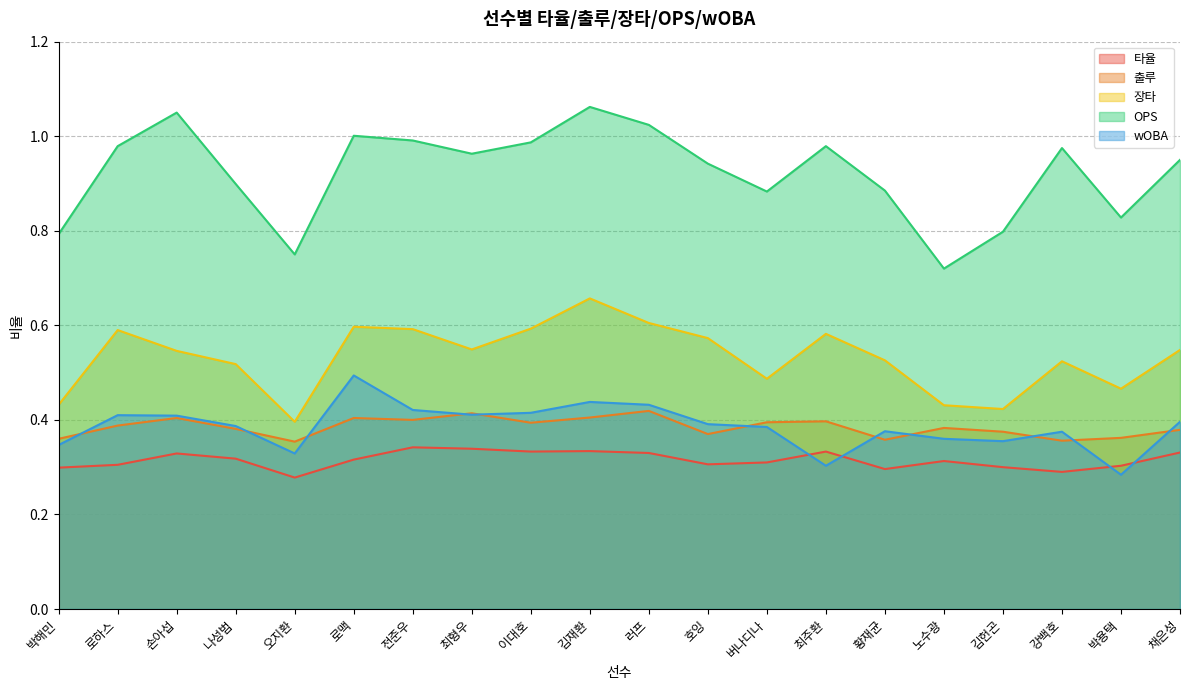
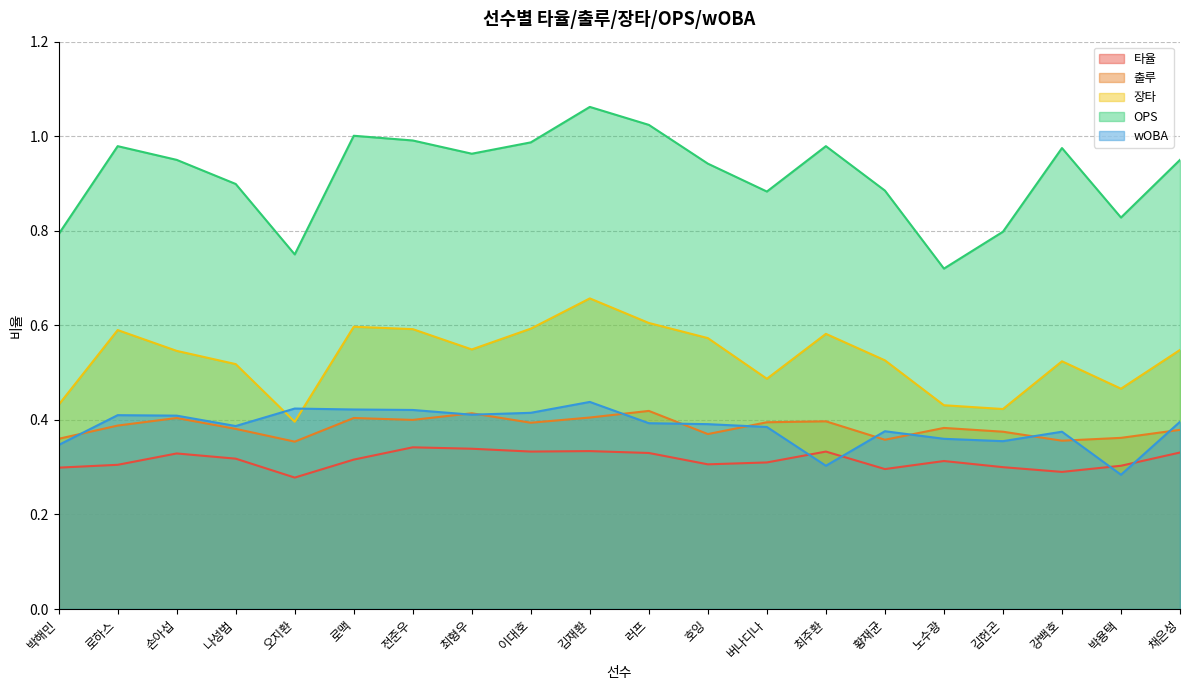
  {
    "OPS": {
      "박해민": 0.79,
      "로하스": 0.98,
-     "손아섭": 1.05,
+     "손아섭": 0.95,
      "나성범": 0.90,
      "오지환": 0.75,
      "로맥": 1.00,
      "전준우": 0.99,
      "최형우": 0.96,
      "이대호": 0.99,
      "김재환": 1.06,
      "러프": 1.02,
      "호잉": 0.94,
      "버나디나": 0.88,
      "최주환": 0.98,
      "황재균": 0.89,
      "노수광": 0.72,
      "김헌곤": 0.80,
      "강백호": 0.98,
      "박용택": 0.83,
      "채은성": 0.95
    },
    "wOBA": {
      "박해민": 0.35,
      "로하스": 0.41,
      "나성범": 0.39,
-     "오지환": 0.33,
-     "로맥": 0.49,
+     "오지환": 0.42,
+     "로맥": 0.42,
      "전준우": 0.42,
      "이대호": 0.42,
      "김재환": 0.44,
-     "러프": 0.43,
+     "러프": 0.39,
      "호잉": 0.39,
      "버나디나": 0.39,
      "최주환": 0.30,
      "황재균": 0.38,
      "노수광": 0.36,
      "김헌곤": 0.36,
      "강백호": 0.38,
      "박용택": 0.28,
      "채은성": 0.40
    }
  }
